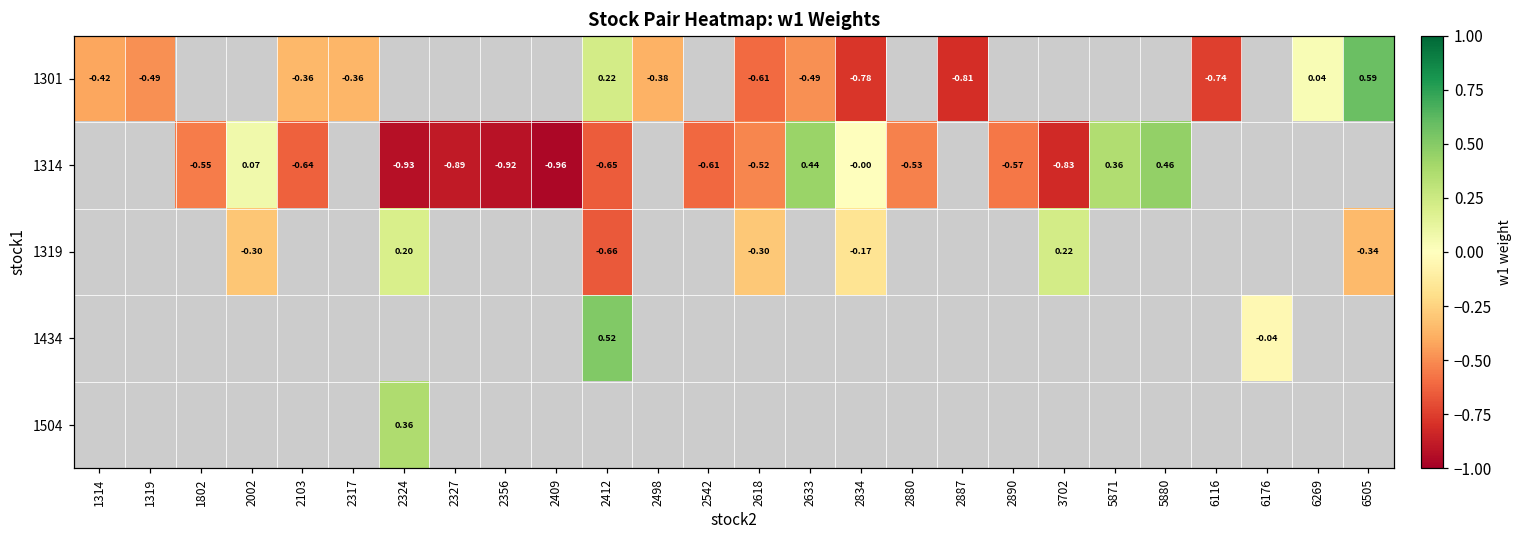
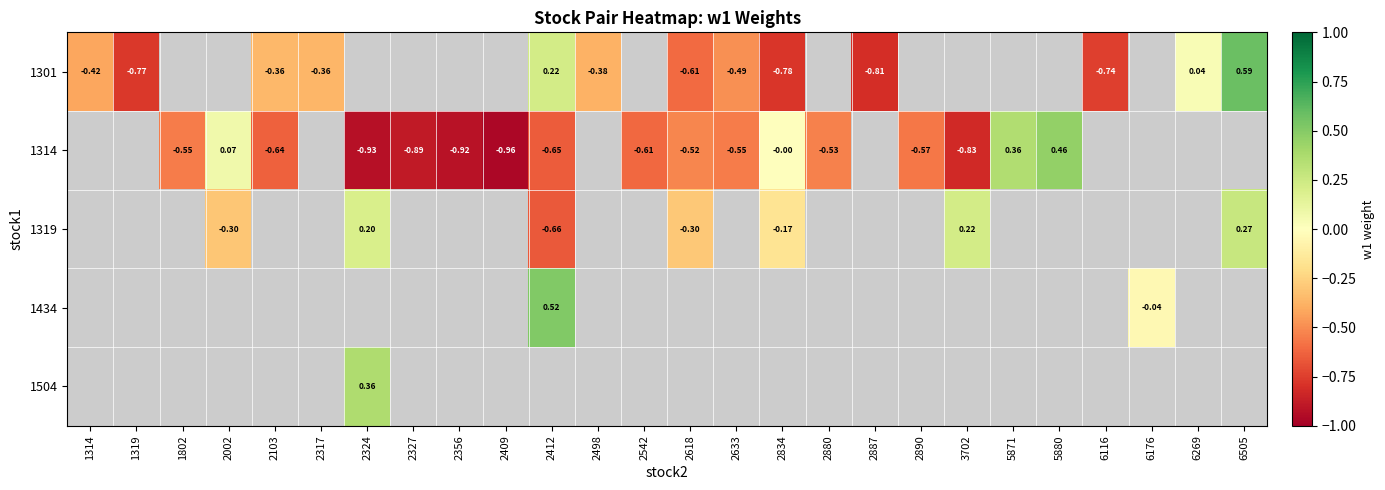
  {
    "1301": {
      "1314": -0.42,
-     "1319": -0.49,
+     "1319": -0.77,
      "2103": -0.36,
      "2317": -0.36,
      "2412": 0.22,
      "2498": -0.38,
      "2618": -0.61,
      "2633": -0.49,
      "2834": -0.78,
      "2887": -0.81,
      "6116": -0.74,
      "6269": 0.04,
      "6505": 0.59
    },
    "1314": {
      "1802": -0.55,
      "2002": 0.07,
      "2103": -0.64,
      "2324": -0.93,
      "2327": -0.89,
      "2356": -0.92,
      "2409": -0.96,
      "2412": -0.65,
      "2542": -0.61,
      "2618": -0.52,
-     "2633": 0.44,
+     "2633": -0.55,
      "2834": -0.00,
      "2880": -0.53,
      "2890": -0.57,
      "3702": -0.83,
      "5871": 0.36,
      "5880": 0.46
    },
    "1319": {
      "2002": -0.30,
      "2324": 0.20,
      "2412": -0.66,
      "2618": -0.30,
      "2834": -0.17,
      "3702": 0.22,
-     "6505": -0.34
+     "6505": 0.27
    },
    "1434": {
      "2412": 0.52,
      "6176": -0.04
    },
    "1504": {
      "2324": 0.36
    }
  }
